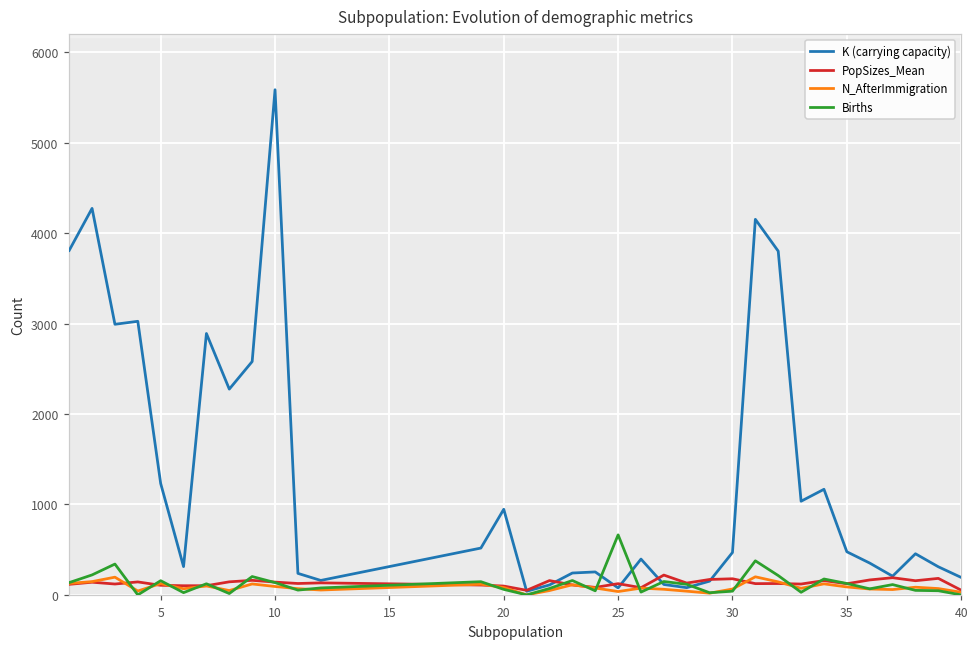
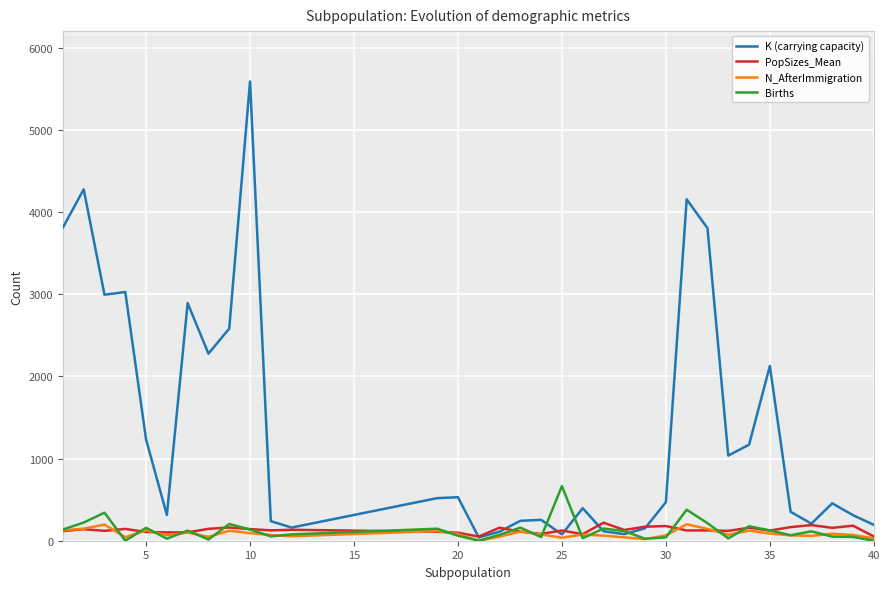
  {
    "K (carrying capacity)": {
      "5": 1200,
      "10": 5600,
-     "20": 900,
+     "20": 500,
      "25": 100,
      "30": 500,
-     "35": 500,
+     "35": 2100,
      "40": 200
    },
    "PopSizes_Mean": {
      "25": 100,
      "30": 200
    },
    "N_AfterImmigration": {
      "10": 100,
      "25": 0,
      "35": 100
    },
    "Births": {
      "5": 200,
      "25": 700
    }
  }
